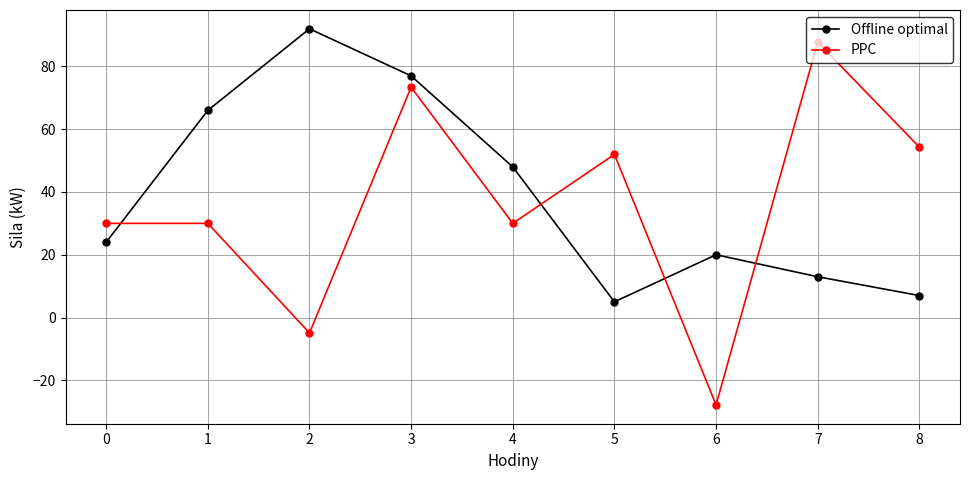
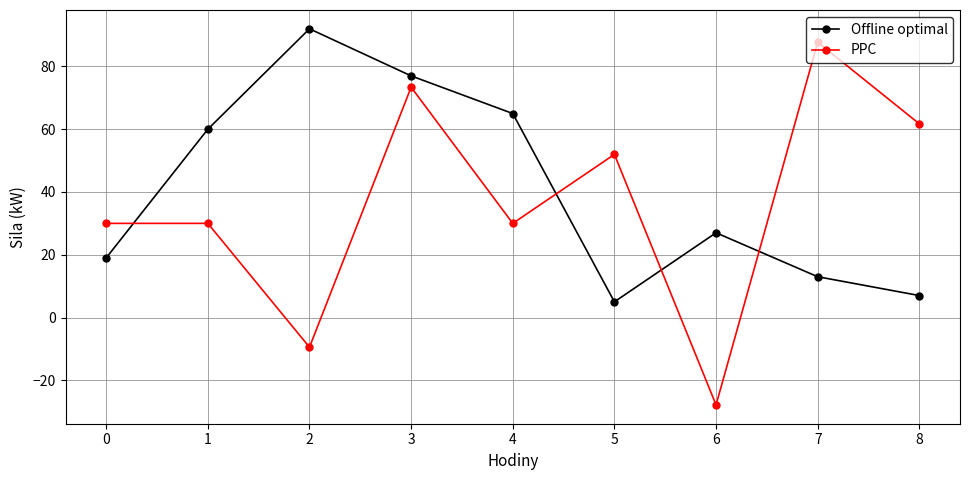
  {
    "Offline optimal": {
-     "0": 24,
-     "1": 66,
+     "0": 19,
+     "1": 60,
      "2": 92,
      "3": 77,
-     "4": 48,
+     "4": 65,
      "5": 5,
-     "6": 20,
+     "6": 27,
      "7": 13,
      "8": 7
    },
    "PPC": {
      "0": 30,
      "1": 30,
-     "2": -5,
+     "2": -9,
      "3": 73,
      "4": 30,
      "5": 52,
      "6": -28,
-     "8": 54
+     "8": 62
    }
  }
